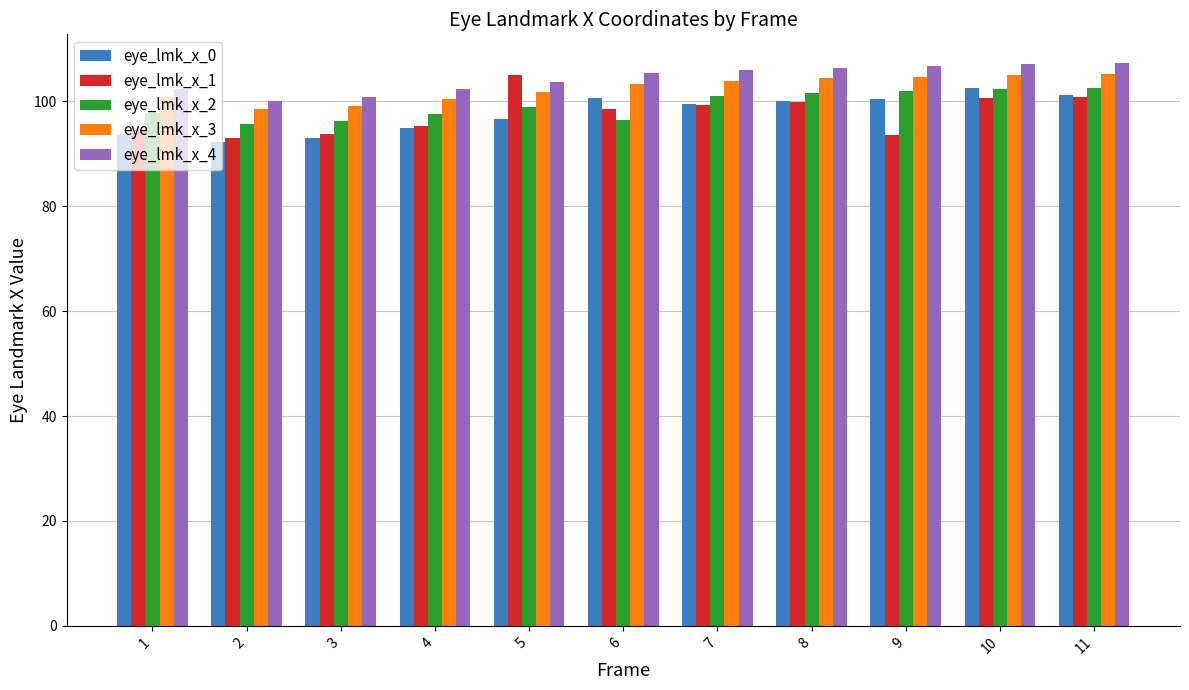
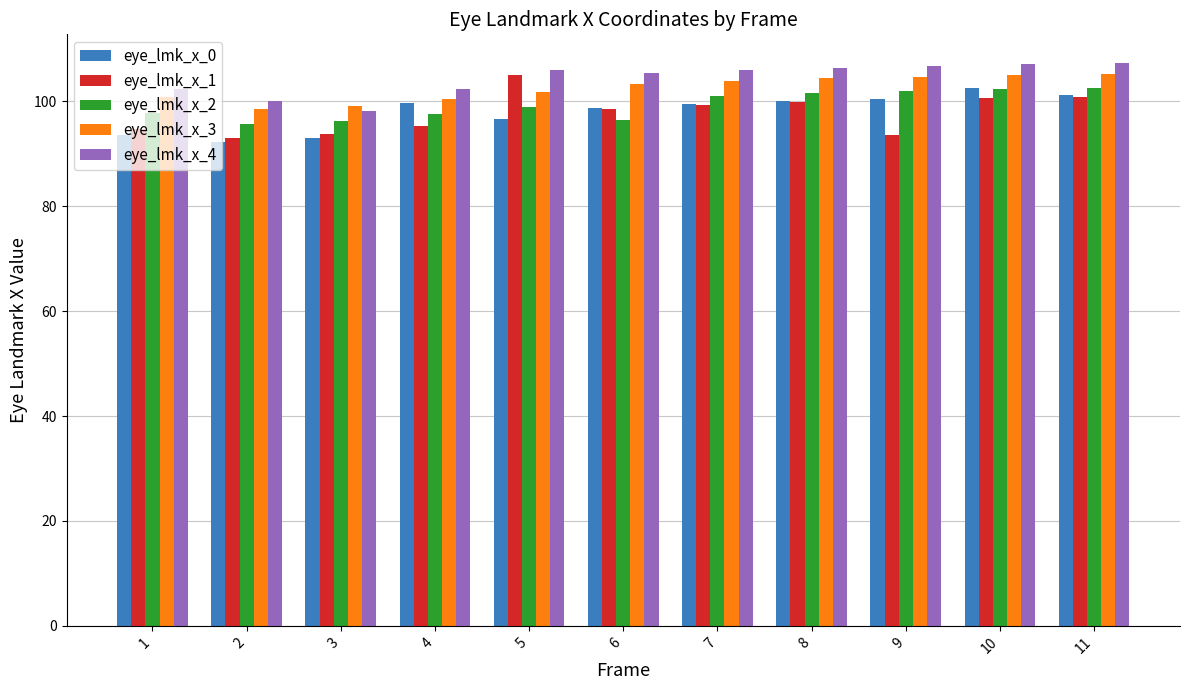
  {
    "eye_lmk_x_0": {
      "3": 93,
-     "4": 95,
+     "4": 100,
      "5": 97,
-     "6": 101,
+     "6": 99,
      "7": 99,
      "8": 100,
      "9": 101,
      "10": 103,
      "11": 101
    },
    "eye_lmk_x_1": {
      "2": 93,
      "3": 94,
      "4": 95,
      "5": 105,
      "6": 99,
      "7": 99,
      "8": 100,
      "9": 94,
      "10": 101,
      "11": 101
    },
    "eye_lmk_x_2": {
      "2": 96,
      "3": 96,
      "4": 98,
      "5": 99,
      "6": 97,
      "7": 101,
      "8": 102,
      "9": 102,
      "10": 102,
      "11": 103
    },
    "eye_lmk_x_3": {
      "2": 99,
      "3": 99,
      "4": 101,
      "5": 102,
      "6": 103,
      "7": 104,
      "8": 104,
      "9": 105,
      "10": 105,
      "11": 105
    },
    "eye_lmk_x_4": {
      "2": 100,
-     "3": 101,
+     "3": 98,
      "4": 102,
-     "5": 104,
+     "5": 106,
      "6": 105,
      "7": 106,
      "8": 106,
      "9": 107,
      "10": 107,
      "11": 107
    }
  }
